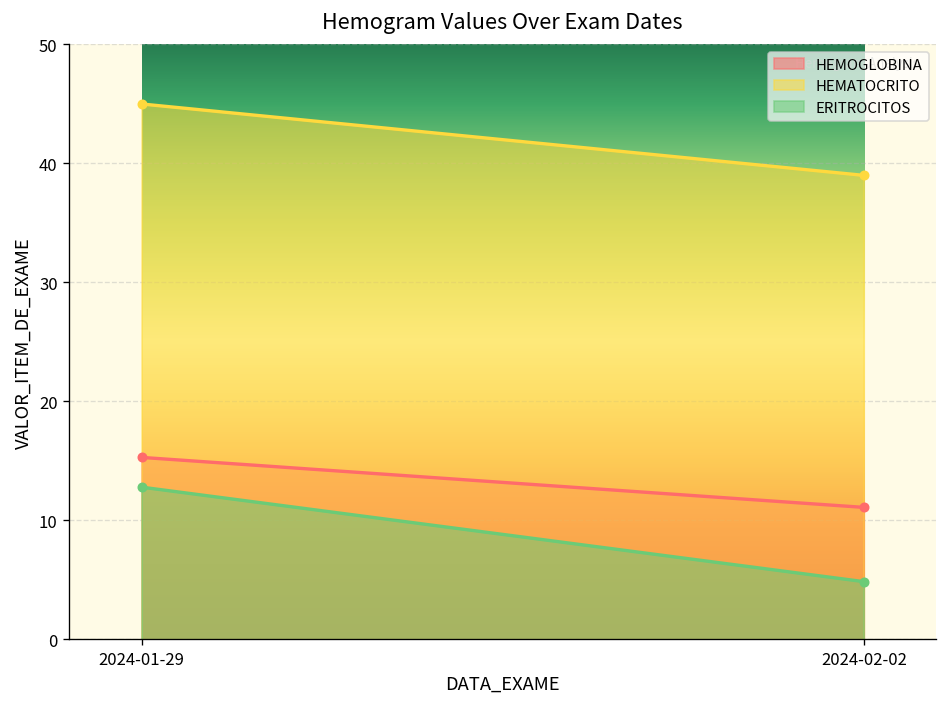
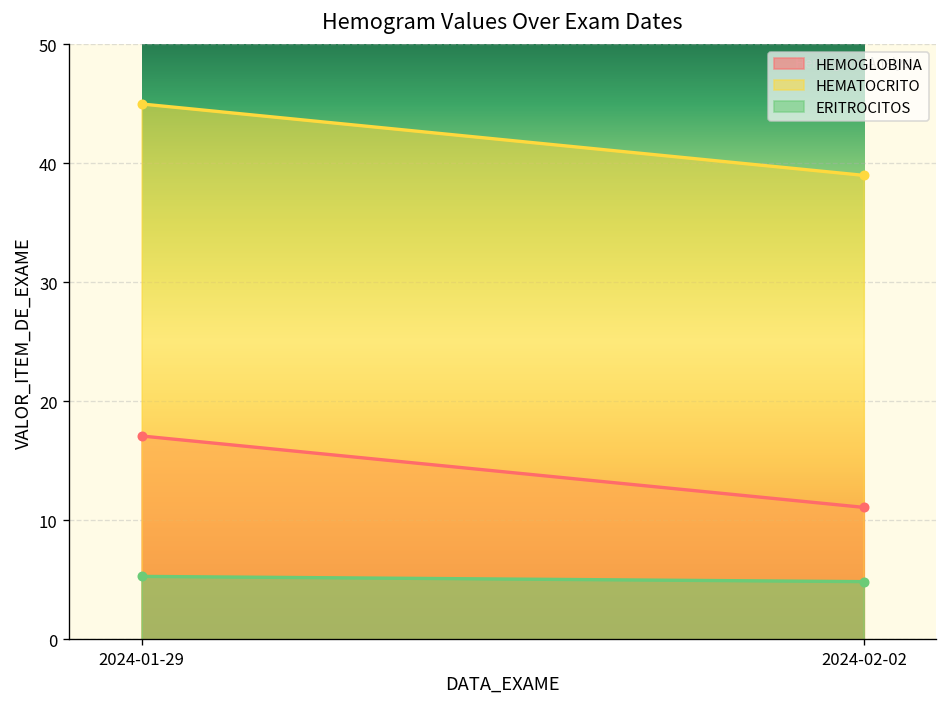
  {
    "HEMOGLOBINA": {
-     "2024-01-29": 15,
+     "2024-01-29": 17,
      "2024-02-02": 11
    },
    "HEMATOCRITO": {
      "2024-01-29": 45,
      "2024-02-02": 39
    },
    "ERITROCITOS": {
-     "2024-01-29": 13,
+     "2024-01-29": 5,
      "2024-02-02": 5
    }
  }
